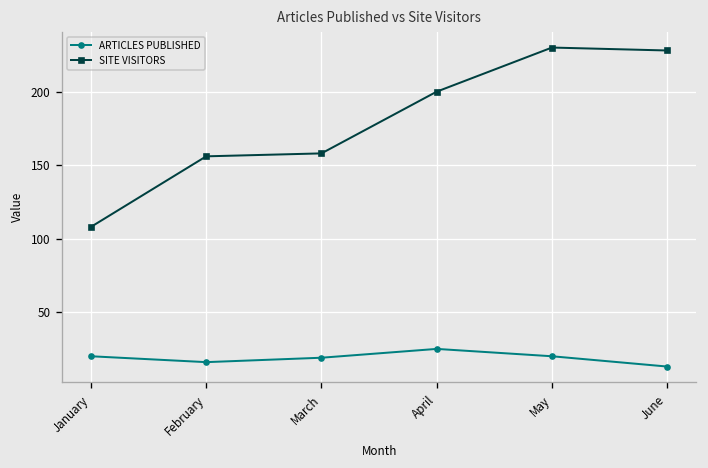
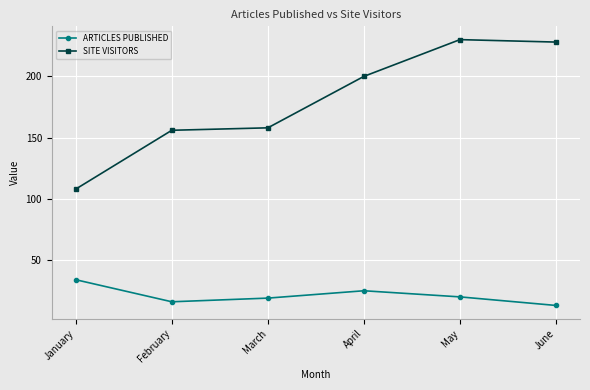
  {
    "ARTICLES PUBLISHED": {
-     "January": 20,
+     "January": 34,
      "February": 16,
      "March": 19,
      "April": 25,
      "May": 20,
      "June": 13
    },
    "SITE VISITORS": {
      "January": 108,
      "February": 156,
      "March": 158,
      "April": 200,
      "May": 230,
      "June": 228
    }
  }
